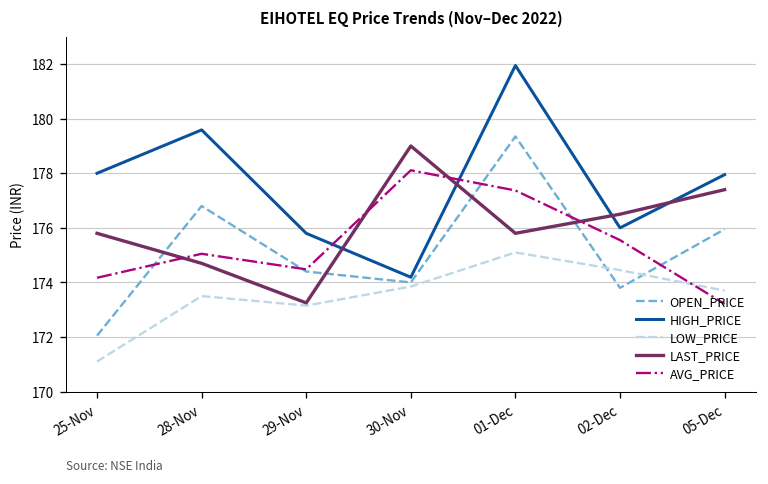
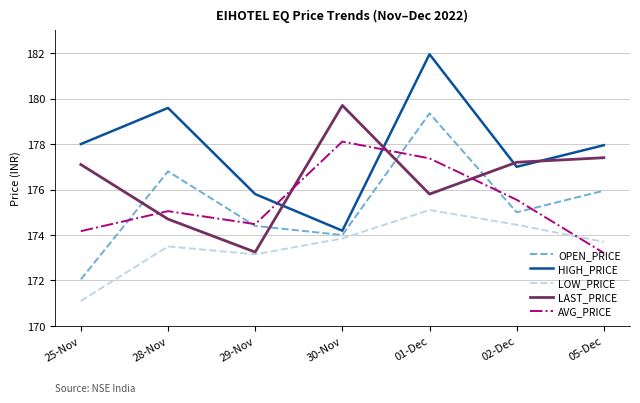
  {
    "OPEN_PRICE": {
      "25-Nov": 172.1,
      "28-Nov": 176.8,
      "30-Nov": 174.0,
      "01-Dec": 179.4,
-     "02-Dec": 173.8,
+     "02-Dec": 175.0,
      "05-Dec": 176.0
    },
    "HIGH_PRICE": {
      "25-Nov": 178,
      "28-Nov": 179.6,
      "29-Nov": 175.8,
      "30-Nov": 174.2,
      "01-Dec": 182,
-     "02-Dec": 176,
+     "02-Dec": 177,
      "05-Dec": 178
    },
    "LOW_PRICE": {
      "25-Nov": 171.1,
      "28-Nov": 173.5,
      "30-Nov": 173.9,
      "01-Dec": 175.1,
      "02-Dec": 174.5,
      "05-Dec": 173.7
    },
    "LAST_PRICE": {
-     "25-Nov": 175.8,
+     "25-Nov": 177.1,
      "28-Nov": 174.7,
-     "30-Nov": 179.0,
+     "30-Nov": 179.7,
      "01-Dec": 175.8,
-     "02-Dec": 176.5,
+     "02-Dec": 177.2,
      "05-Dec": 177.4
    },
    "AVG_PRICE": {
      "25-Nov": 174.2,
      "28-Nov": 175.1,
      "30-Nov": 178.1,
      "01-Dec": 177.4,
      "02-Dec": 175.6,
      "05-Dec": 173.2
    }
  }
